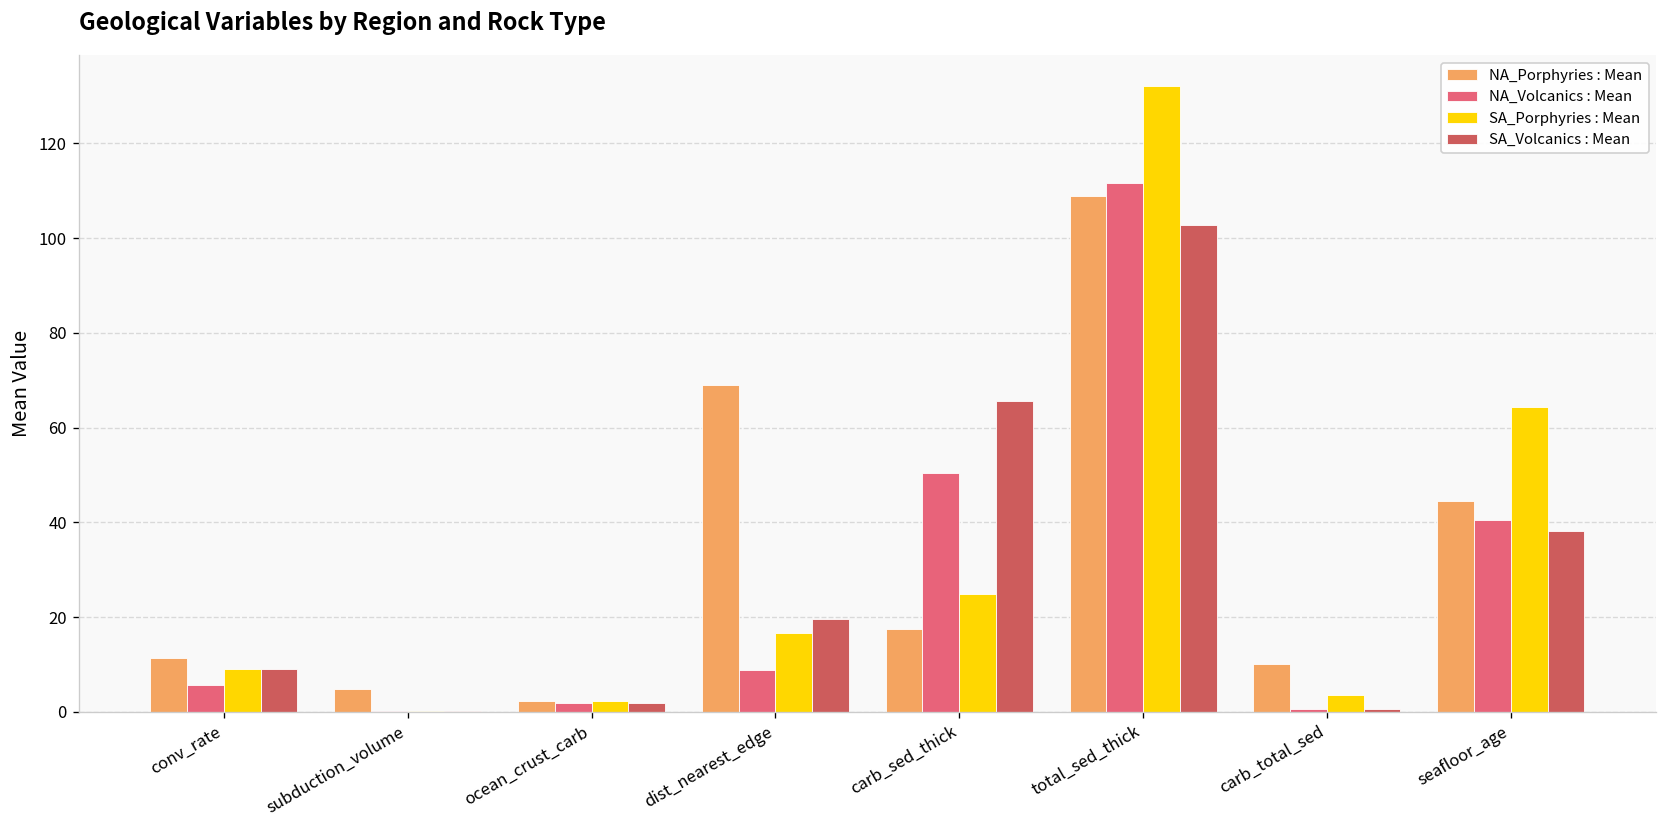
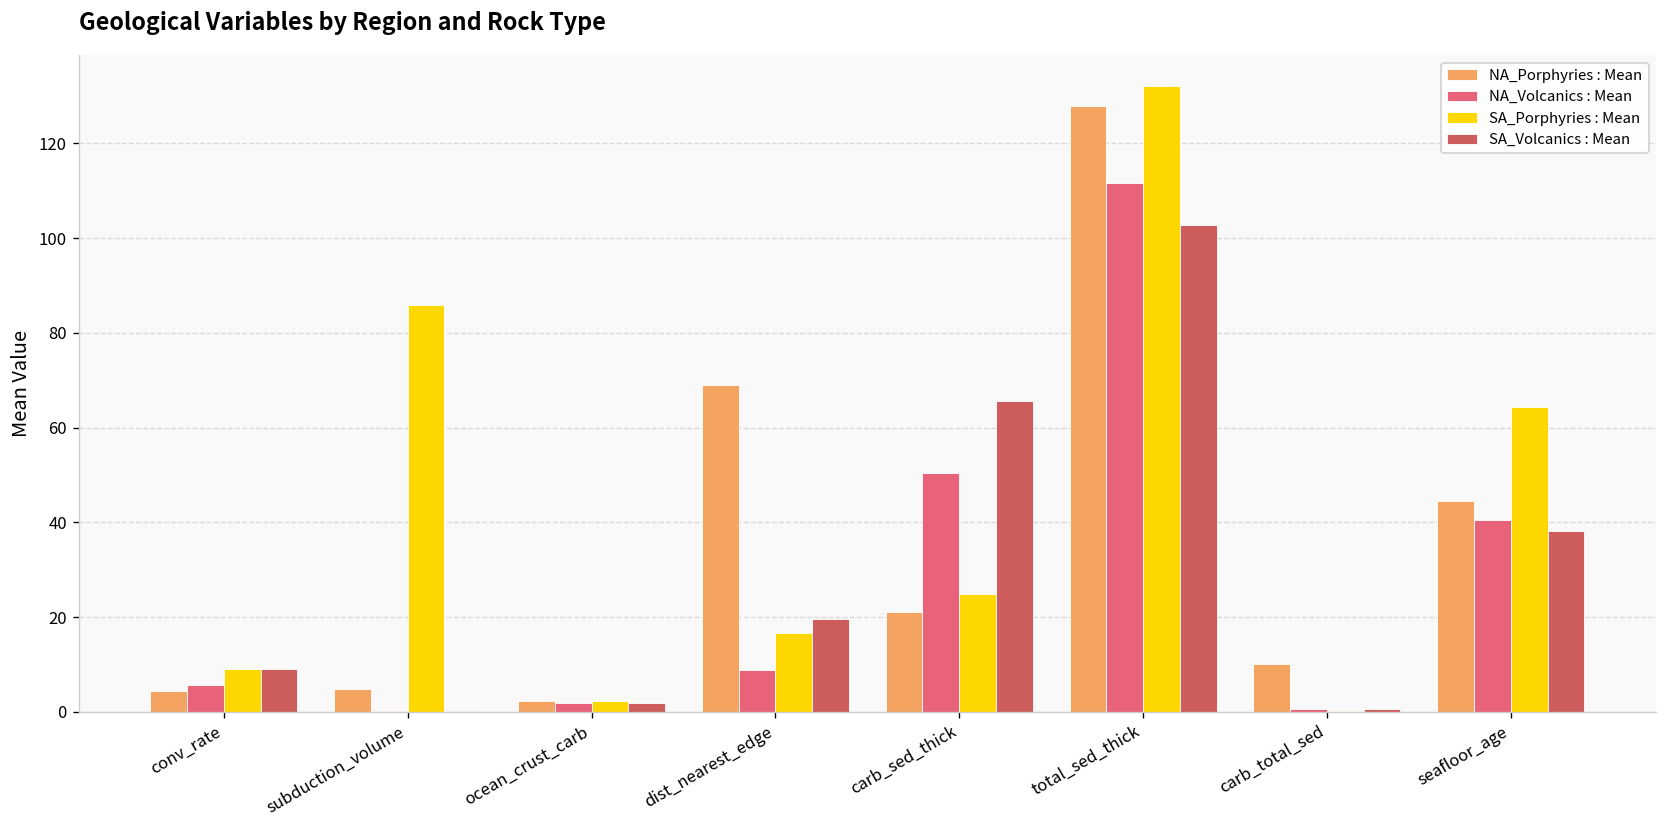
  {
    "NA_Porphyries : Mean": {
-     "conv_rate": 11,
+     "conv_rate": 4,
      "subduction_volume": 5,
      "ocean_crust_carb": 2,
      "dist_nearest_edge": 69,
-     "carb_sed_thick": 17,
-     "total_sed_thick": 109,
+     "carb_sed_thick": 21,
+     "total_sed_thick": 128,
      "carb_total_sed": 10,
      "seafloor_age": 44
    },
    "SA_Porphyries : Mean": {
      "conv_rate": 9,
-     "subduction_volume": 0,
+     "subduction_volume": 86,
      "ocean_crust_carb": 2,
      "dist_nearest_edge": 17,
      "carb_sed_thick": 25,
      "total_sed_thick": 132,
-     "carb_total_sed": 4,
+     "carb_total_sed": 0,
      "seafloor_age": 64
    }
  }
